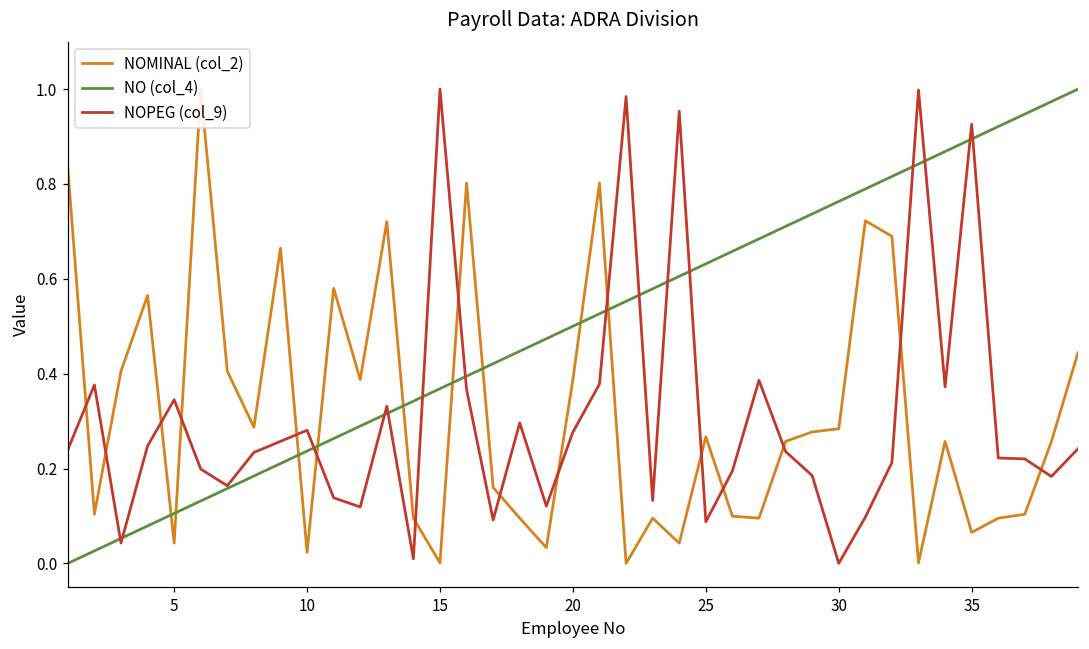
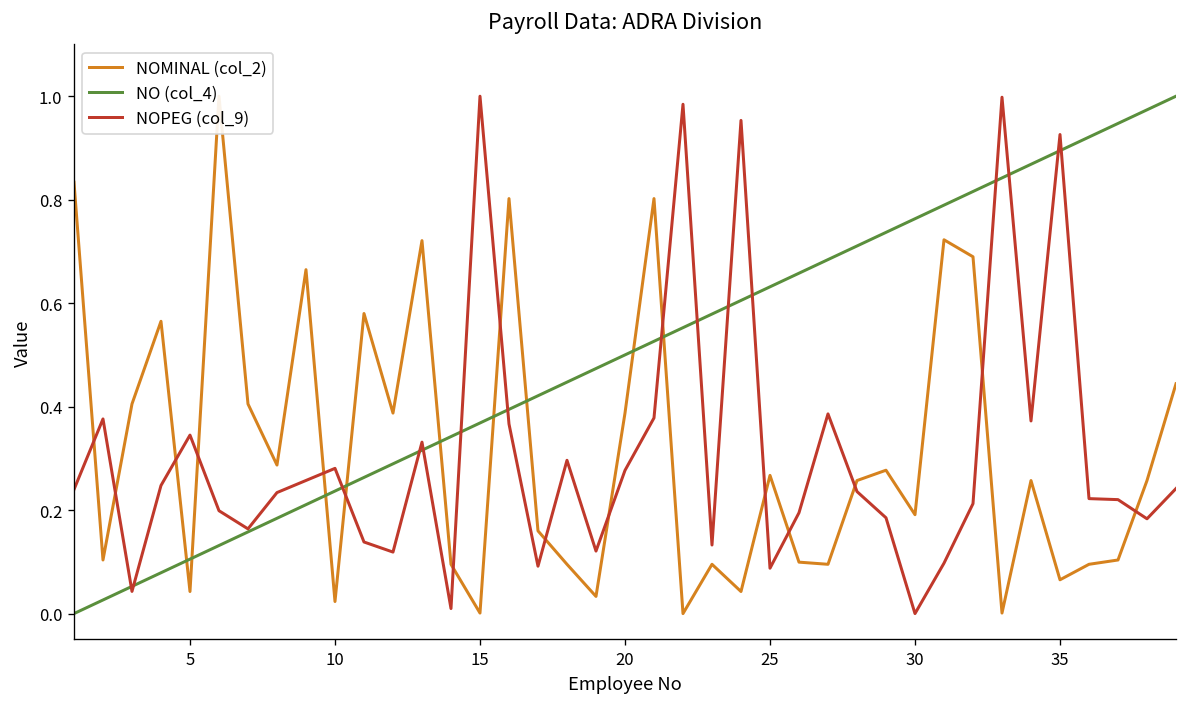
  {
    "NOMINAL (col_2)": {
      "5": 0.04,
      "10": 0.02,
      "15": 0.00,
      "20": 0.39,
      "25": 0.27,
-     "30": 0.28,
+     "30": 0.19,
      "35": 0.07
    },
    "NO (col_4)": {
      "5": 0.11,
      "10": 0.24,
      "15": 0.37,
      "20": 0.50,
      "25": 0.63,
      "30": 0.76,
      "35": 0.89
    },
    "NOPEG (col_9)": {
      "5": 0.35,
      "10": 0.28,
      "15": 1.00,
      "20": 0.28,
      "25": 0.09,
      "30": 0.00,
      "35": 0.93
    }
  }
